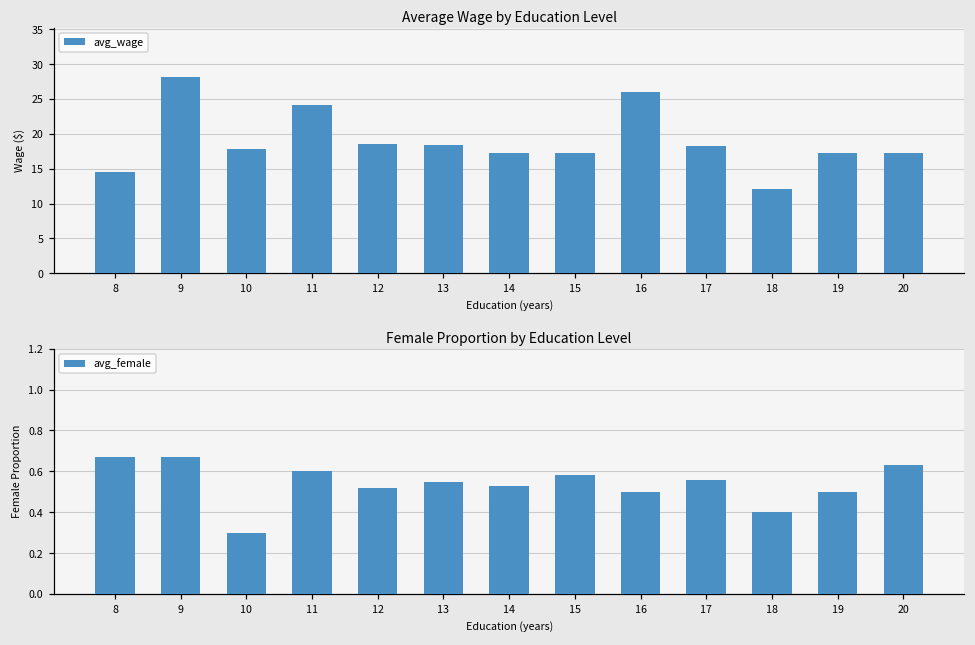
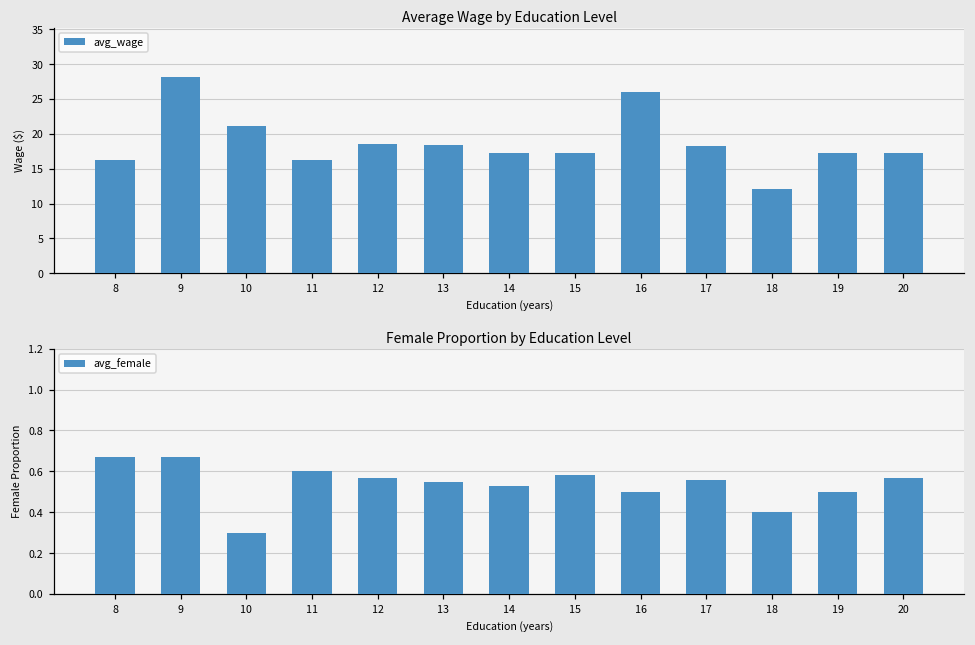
  {
    "Average Wage by Education Level": {
-     "8": 14,
+     "8": 16,
      "9": 28,
-     "10": 18,
-     "11": 24,
+     "10": 21,
+     "11": 16,
      "12": 19,
      "13": 18,
      "14": 17,
      "15": 17,
      "16": 26,
      "17": 18,
      "18": 12,
      "19": 17,
      "20": 17
    },
    "Female Proportion by Education Level": {
      "8": 0.67,
      "9": 0.67,
      "10": 0.30,
      "11": 0.60,
-     "12": 0.52,
+     "12": 0.57,
      "13": 0.55,
      "14": 0.53,
      "15": 0.58,
      "16": 0.50,
      "17": 0.56,
      "18": 0.40,
      "19": 0.50,
-     "20": 0.63
+     "20": 0.57
    }
  }
